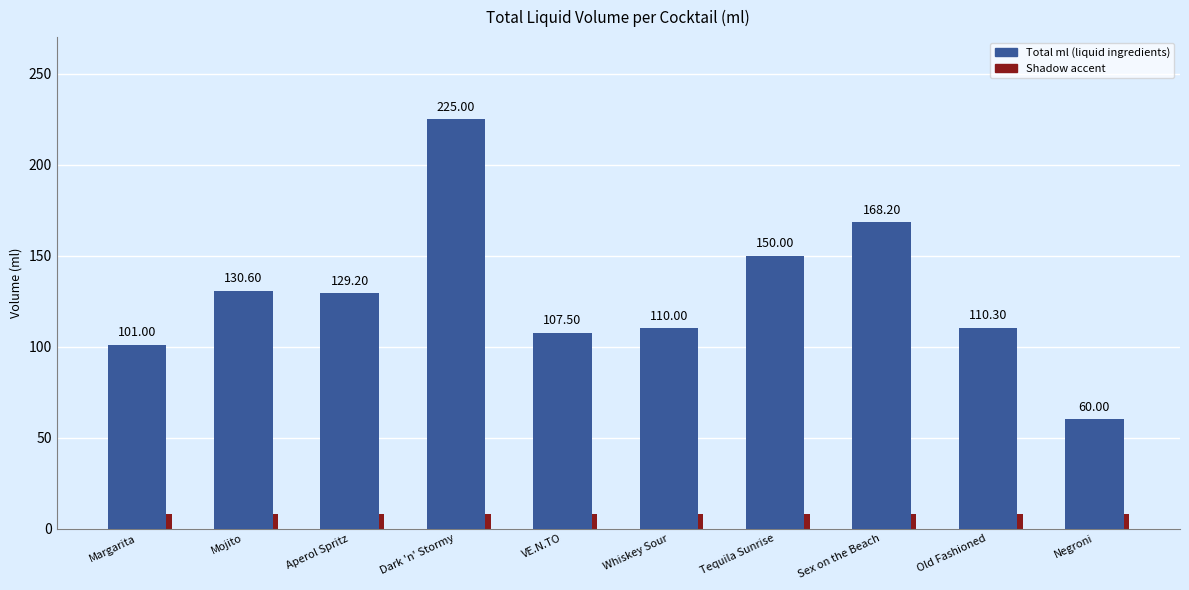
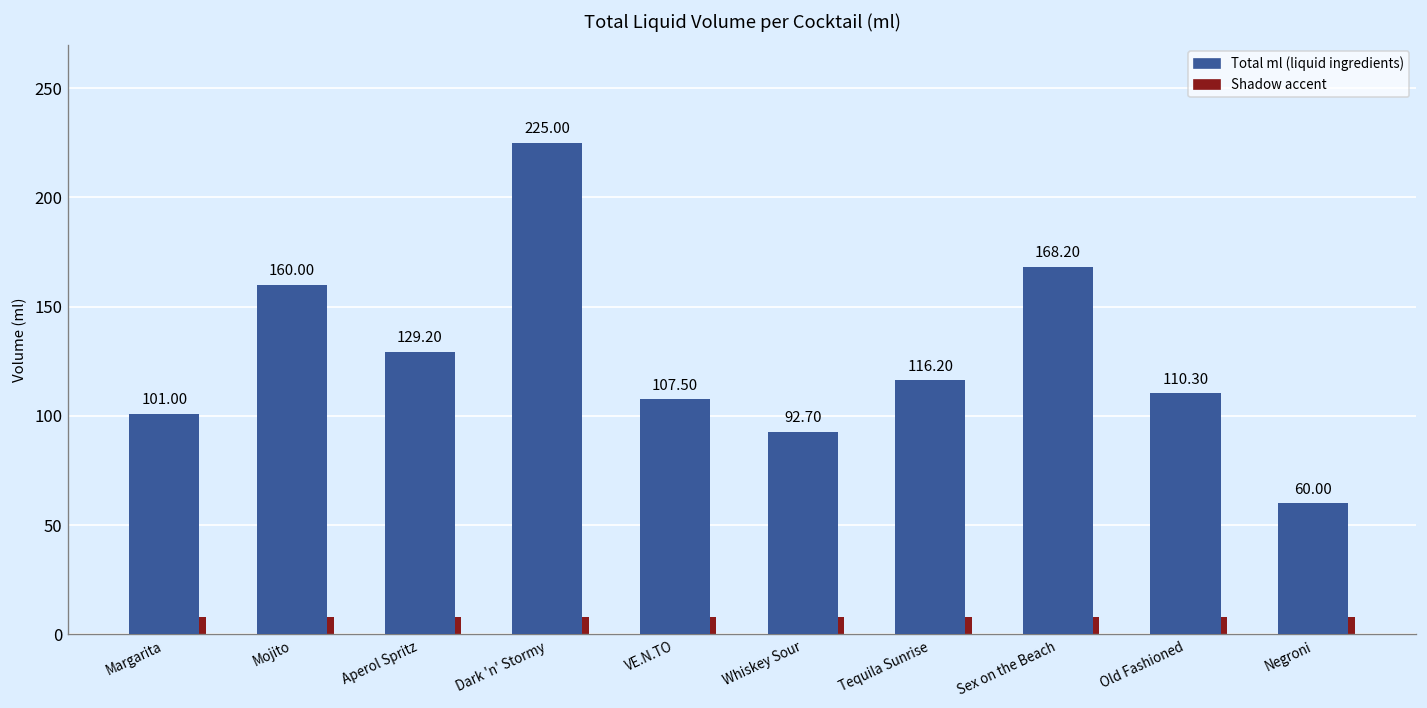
  {
    "Total ml (liquid ingredients)": {
      "Margarita": 101.00,
-     "Mojito": 130.60,
+     "Mojito": 160.00,
      "Aperol Spritz": 129.20,
      "Dark 'n' Stormy": 225.00,
      "VE.N.TO": 107.50,
-     "Whiskey Sour": 110.00,
-     "Tequila Sunrise": 150.00,
+     "Whiskey Sour": 92.70,
+     "Tequila Sunrise": 116.20,
      "Sex on the Beach": 168.20,
      "Old Fashioned": 110.30,
      "Negroni": 60.00
    }
  }
